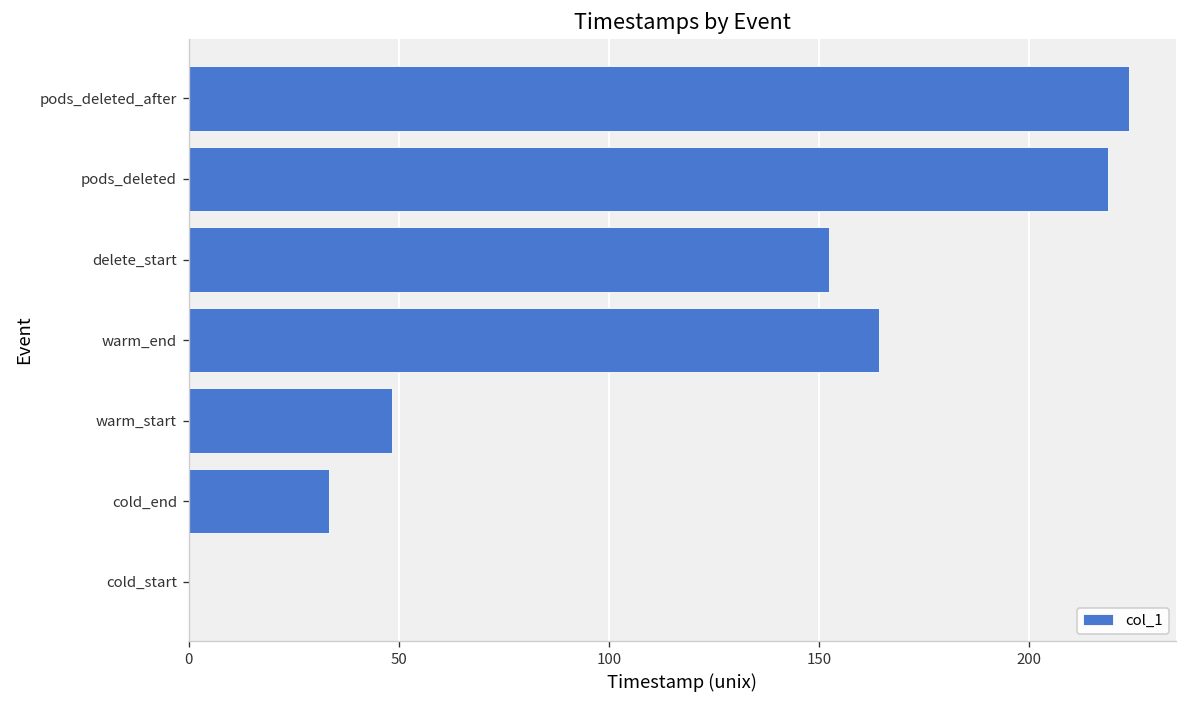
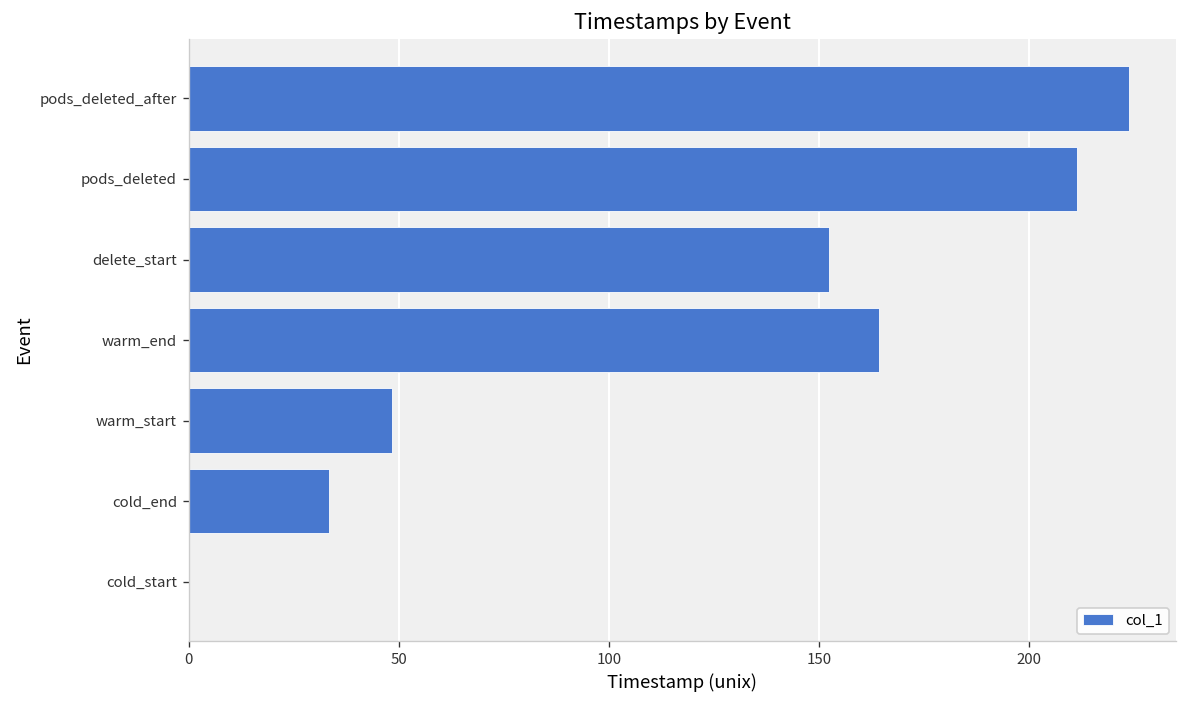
  {
    "pods_deleted_after": 224,
-   "pods_deleted": 219,
+   "pods_deleted": 211,
    "delete_start": 152,
    "warm_end": 164,
    "warm_start": 48,
    "cold_end": 33,
    "cold_start": 0
  }
